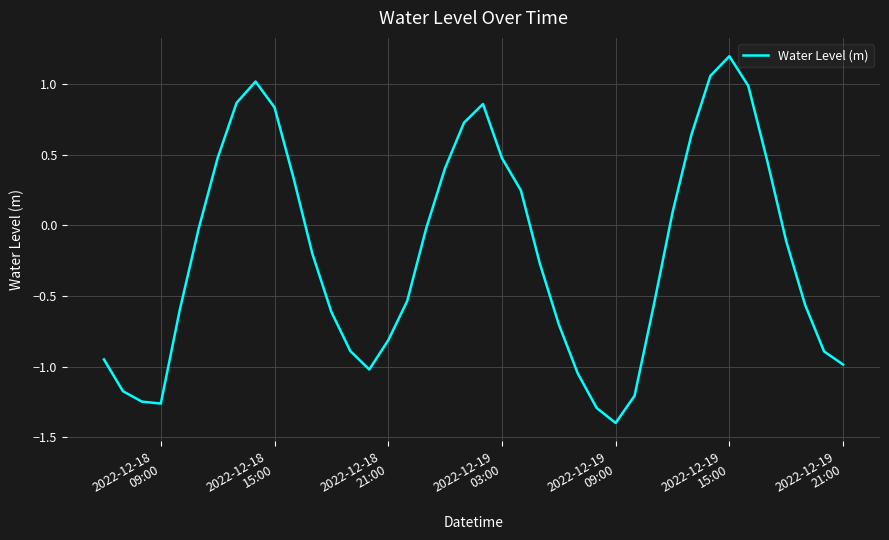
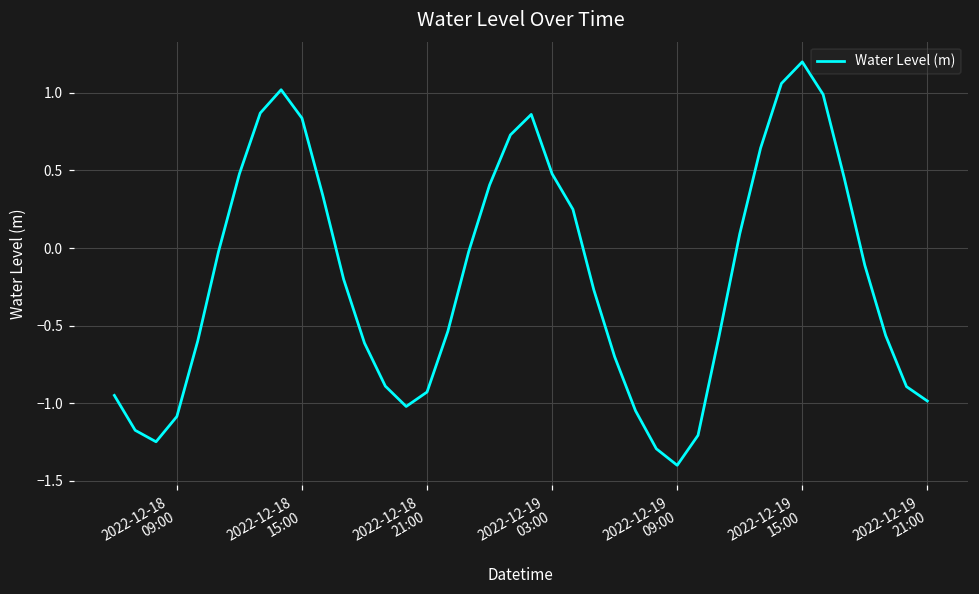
  {
-   "2022-12-18 09:00": -1.26,
+   "2022-12-18 09:00": -1.09,
    "2022-12-18 15:00": 0.84,
-   "2022-12-18 21:00": -0.81,
+   "2022-12-18 21:00": -0.93,
    "2022-12-19 03:00": 0.48,
    "2022-12-19 09:00": -1.40,
    "2022-12-19 15:00": 1.20,
    "2022-12-19 21:00": -0.99
  }
